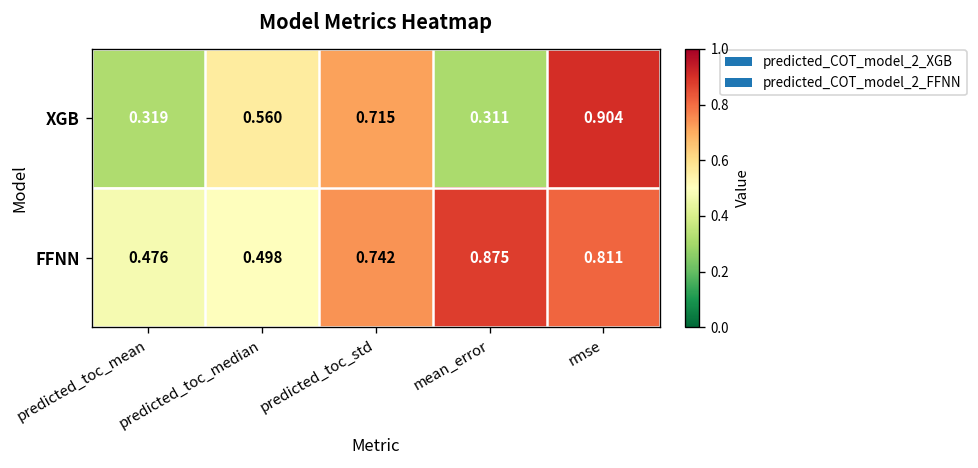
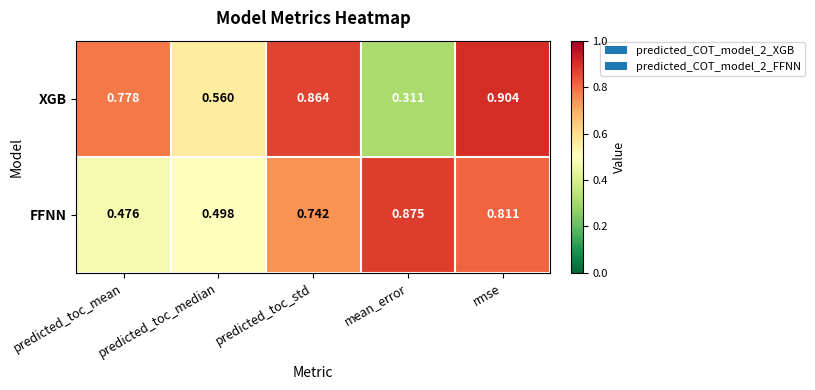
  {
    "XGB": {
-     "predicted_toc_mean": 0.319,
+     "predicted_toc_mean": 0.778,
      "predicted_toc_median": 0.560,
-     "predicted_toc_std": 0.715,
+     "predicted_toc_std": 0.864,
      "mean_error": 0.311,
      "rmse": 0.904
    },
    "FFNN": {
      "predicted_toc_mean": 0.476,
      "predicted_toc_median": 0.498,
      "predicted_toc_std": 0.742,
      "mean_error": 0.875,
      "rmse": 0.811
    }
  }
